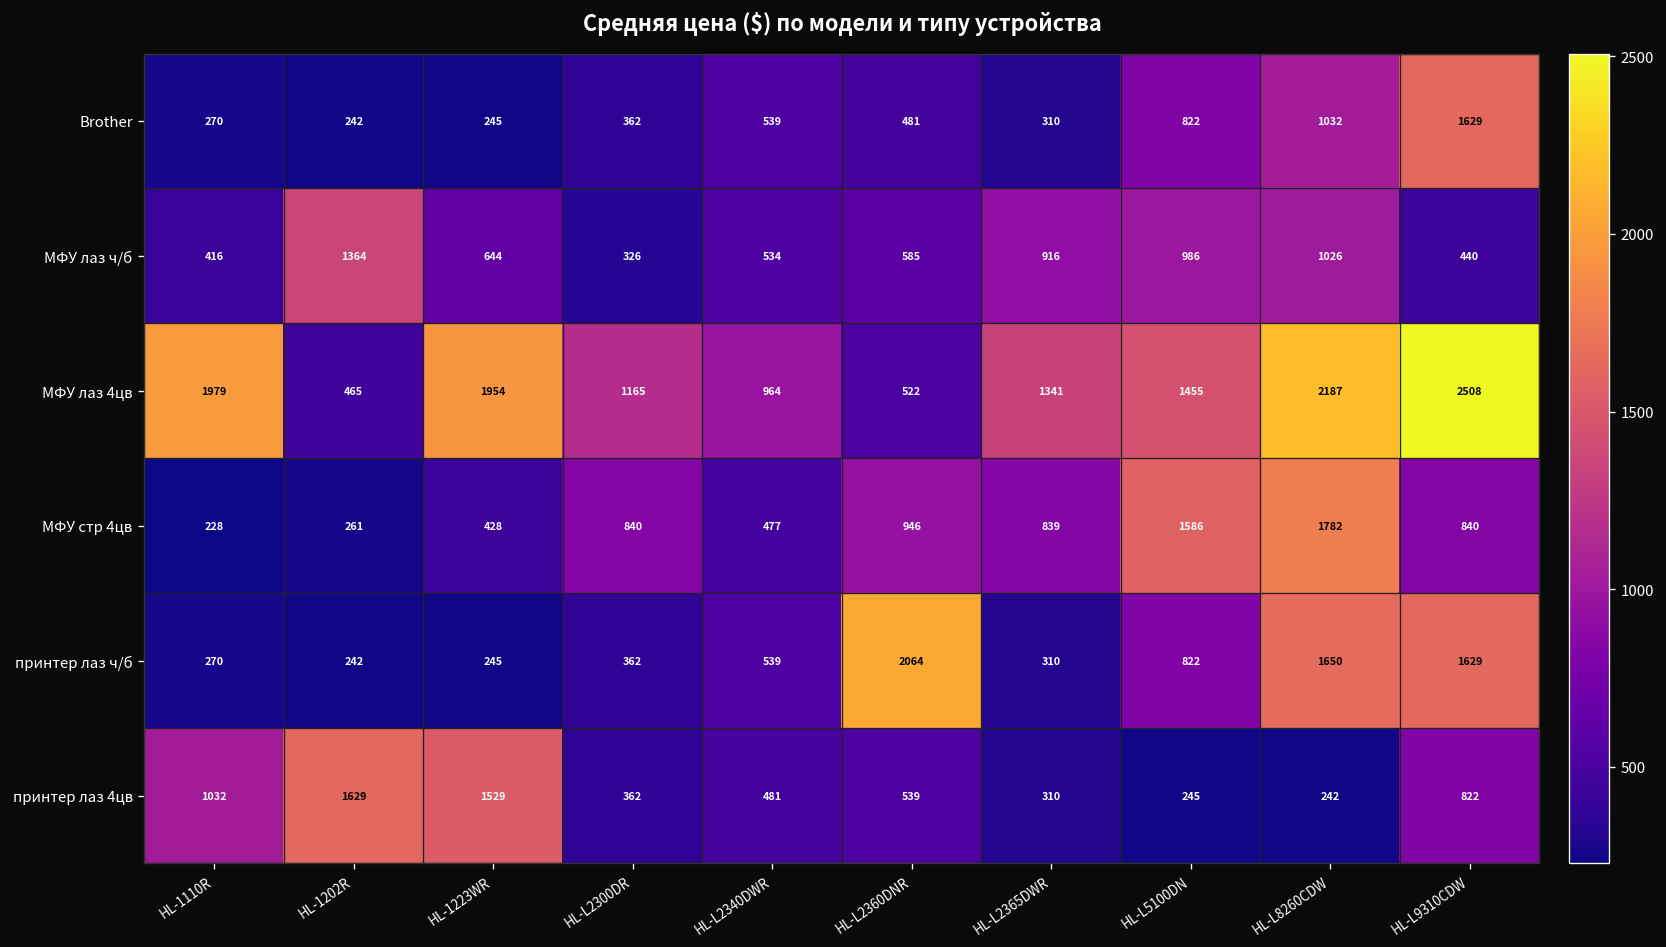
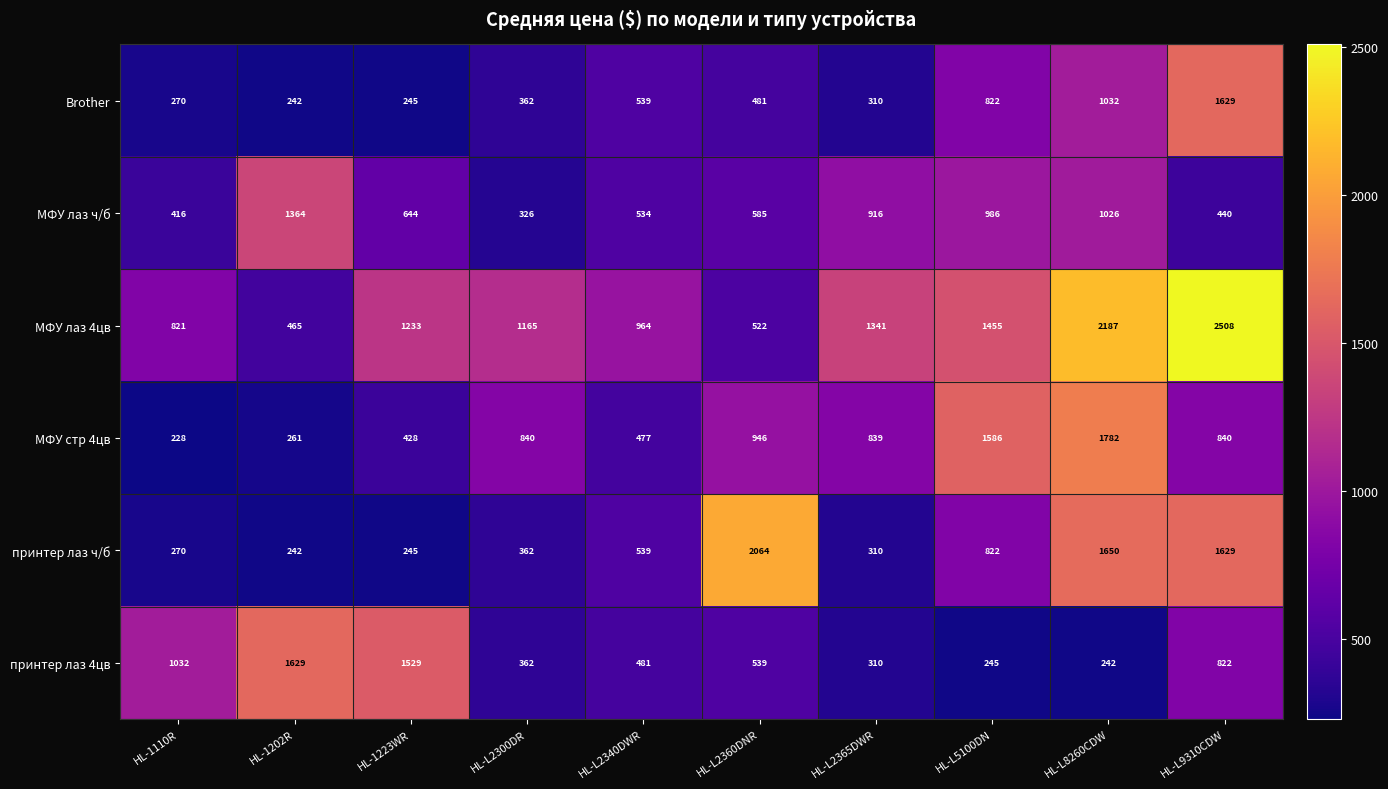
  {
    "Brother": {
      "HL-1110R": 270,
      "HL-1202R": 242,
      "HL-1223WR": 245,
      "HL-L2300DR": 362,
      "HL-L2340DWR": 539,
      "HL-L2360DNR": 481,
      "HL-L2365DWR": 310,
      "HL-L5100DN": 822,
      "HL-L8260CDW": 1032,
      "HL-L9310CDW": 1629
    },
    "МФУ лаз ч/б": {
      "HL-1110R": 416,
      "HL-1202R": 1364,
      "HL-1223WR": 644,
      "HL-L2300DR": 326,
      "HL-L2340DWR": 534,
      "HL-L2360DNR": 585,
      "HL-L2365DWR": 916,
      "HL-L5100DN": 986,
      "HL-L8260CDW": 1026,
      "HL-L9310CDW": 440
    },
    "МФУ лаз 4цв": {
-     "HL-1110R": 1979,
+     "HL-1110R": 821,
      "HL-1202R": 465,
-     "HL-1223WR": 1954,
+     "HL-1223WR": 1233,
      "HL-L2300DR": 1165,
      "HL-L2340DWR": 964,
      "HL-L2360DNR": 522,
      "HL-L2365DWR": 1341,
      "HL-L5100DN": 1455,
      "HL-L8260CDW": 2187,
      "HL-L9310CDW": 2508
    },
    "МФУ стр 4цв": {
      "HL-1110R": 228,
      "HL-1202R": 261,
      "HL-1223WR": 428,
      "HL-L2300DR": 840,
      "HL-L2340DWR": 477,
      "HL-L2360DNR": 946,
      "HL-L2365DWR": 839,
      "HL-L5100DN": 1586,
      "HL-L8260CDW": 1782,
      "HL-L9310CDW": 840
    },
    "принтер лаз ч/б": {
      "HL-1110R": 270,
      "HL-1202R": 242,
      "HL-1223WR": 245,
      "HL-L2300DR": 362,
      "HL-L2340DWR": 539,
      "HL-L2360DNR": 2064,
      "HL-L2365DWR": 310,
      "HL-L5100DN": 822,
      "HL-L8260CDW": 1650,
      "HL-L9310CDW": 1629
    },
    "принтер лаз 4цв": {
      "HL-1110R": 1032,
      "HL-1202R": 1629,
      "HL-1223WR": 1529,
      "HL-L2300DR": 362,
      "HL-L2340DWR": 481,
      "HL-L2360DNR": 539,
      "HL-L2365DWR": 310,
      "HL-L5100DN": 245,
      "HL-L8260CDW": 242,
      "HL-L9310CDW": 822
    }
  }
